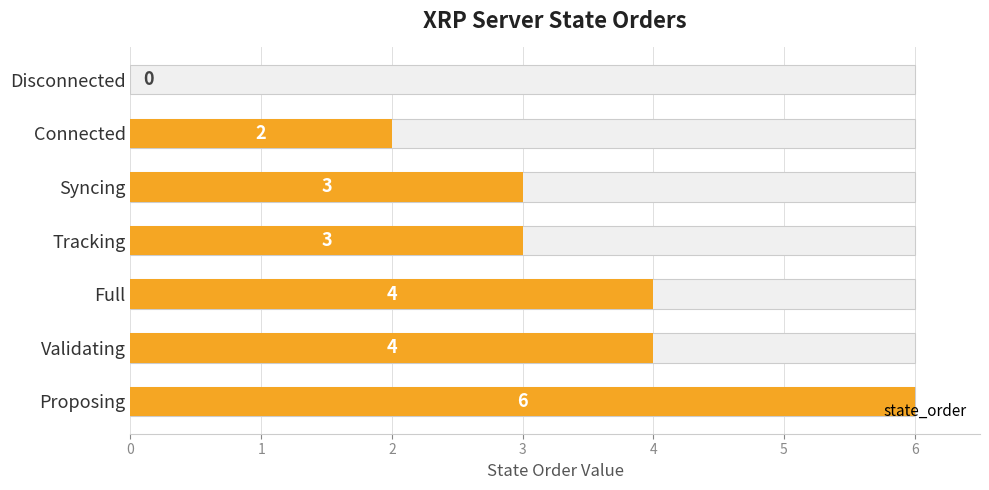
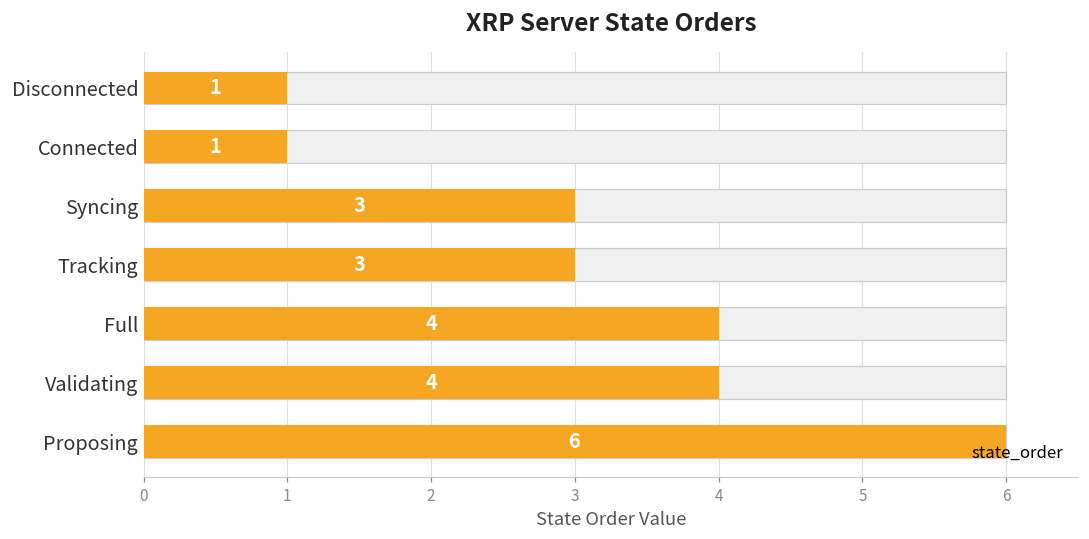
  {
    "state_order": {
-     "Disconnected": 0,
-     "Connected": 2,
+     "Disconnected": 1,
+     "Connected": 1,
      "Proposing": 6
    }
  }
